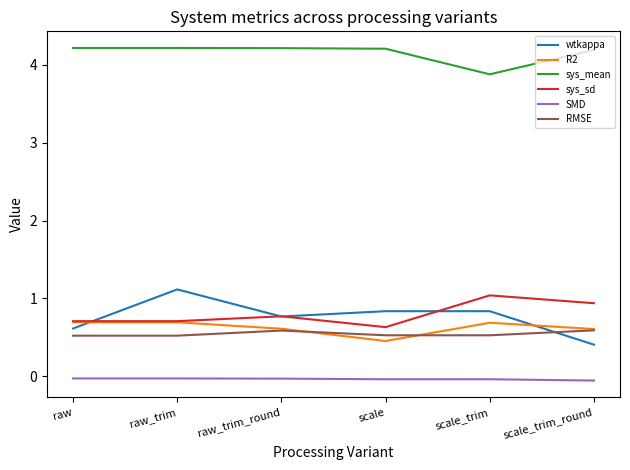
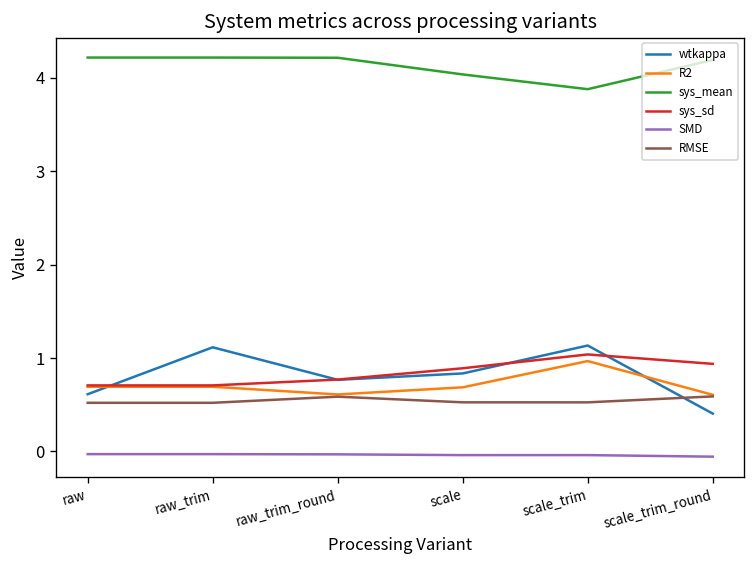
  {
    "wtkappa": {
      "raw": 0.6,
      "raw_trim": 1.1,
      "scale": 0.8,
-     "scale_trim": 0.8,
+     "scale_trim": 1.1,
      "scale_trim_round": 0.4
    },
    "R2": {
-     "scale": 0.5,
-     "scale_trim": 0.7
+     "scale": 0.7,
+     "scale_trim": 1.0
    },
    "sys_mean": {
      "raw": 4.2,
      "raw_trim": 4.2,
      "raw_trim_round": 4.2,
-     "scale": 4.2,
+     "scale": 4.0,
      "scale_trim": 3.9
    },
    "sys_sd": {
-     "scale": 0.6,
+     "scale": 0.9,
      "scale_trim": 1.0,
      "scale_trim_round": 0.9
    },
    "SMD": {
      "raw": 0.0,
      "raw_trim": 0.0,
      "raw_trim_round": 0.0,
      "scale": 0.0,
      "scale_trim": 0.0,
      "scale_trim_round": -0.1
    },
    "RMSE": {
      "raw": 0.5,
      "raw_trim": 0.5,
      "scale": 0.5,
      "scale_trim": 0.5
    }
  }
